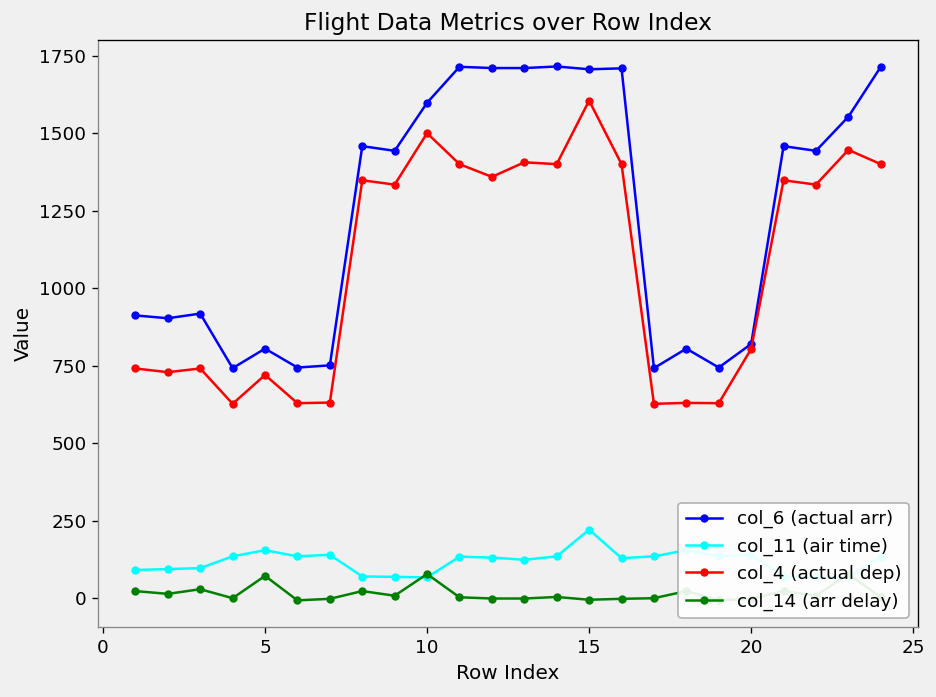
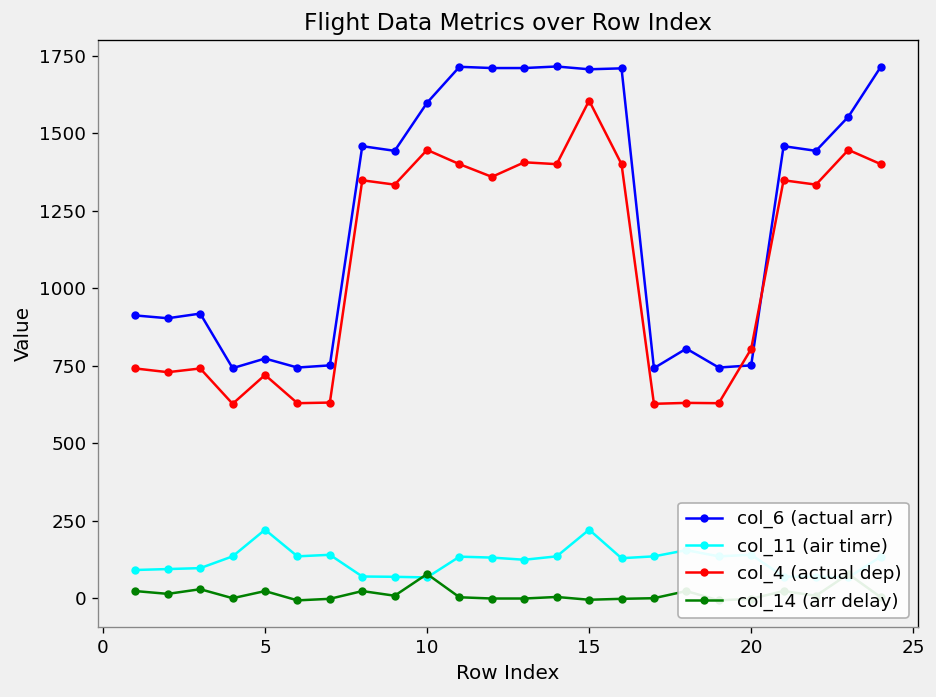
  {
    "col_6 (actual arr)": {
-     "5": 810,
+     "5": 770,
      "10": 1600,
      "15": 1710,
-     "20": 820
+     "20": 750
    },
    "col_11 (air time)": {
-     "5": 160,
+     "5": 220,
      "10": 70,
      "15": 220
    },
    "col_4 (actual dep)": {
      "5": 720,
-     "10": 1500,
+     "10": 1450,
      "15": 1610,
      "20": 800
    },
    "col_14 (arr delay)": {
-     "5": 70,
+     "5": 20,
      "10": 80,
      "15": -10
    }
  }
